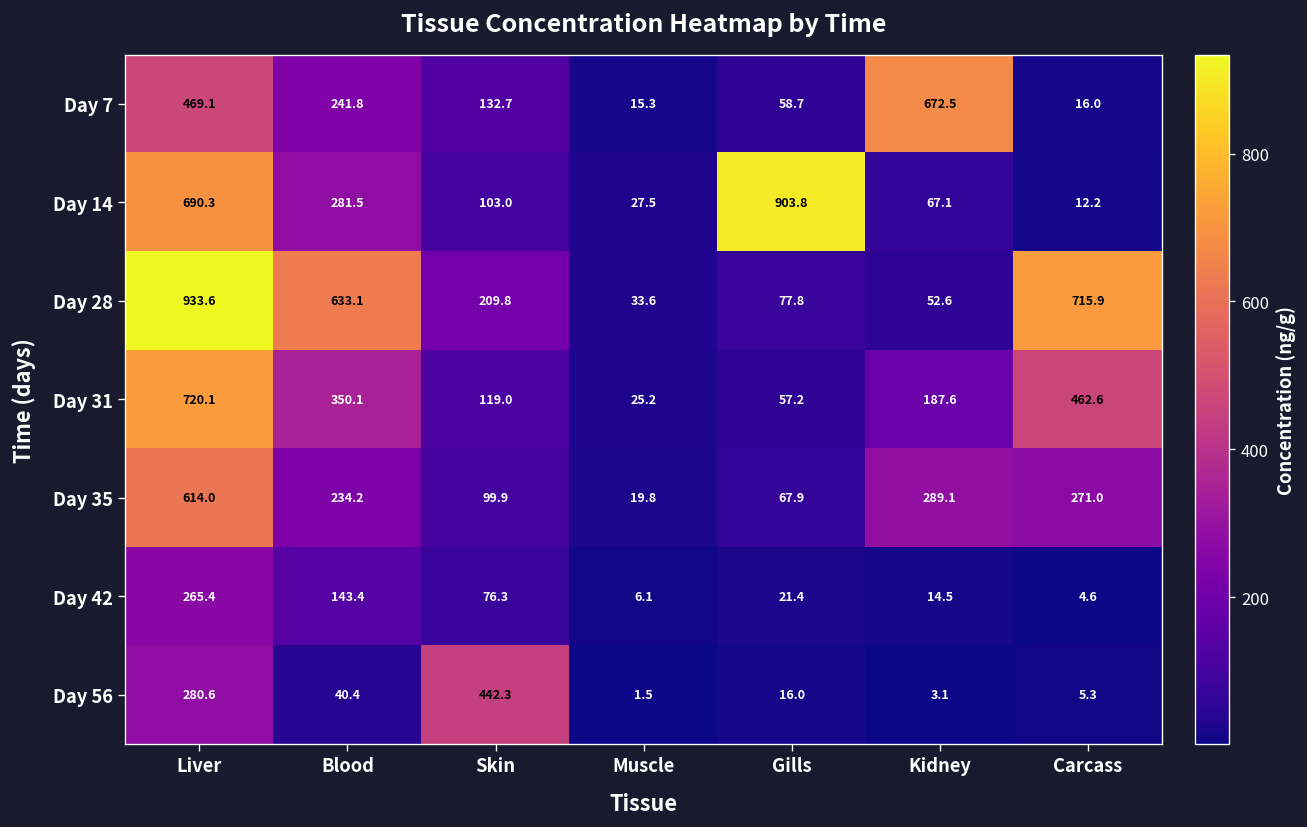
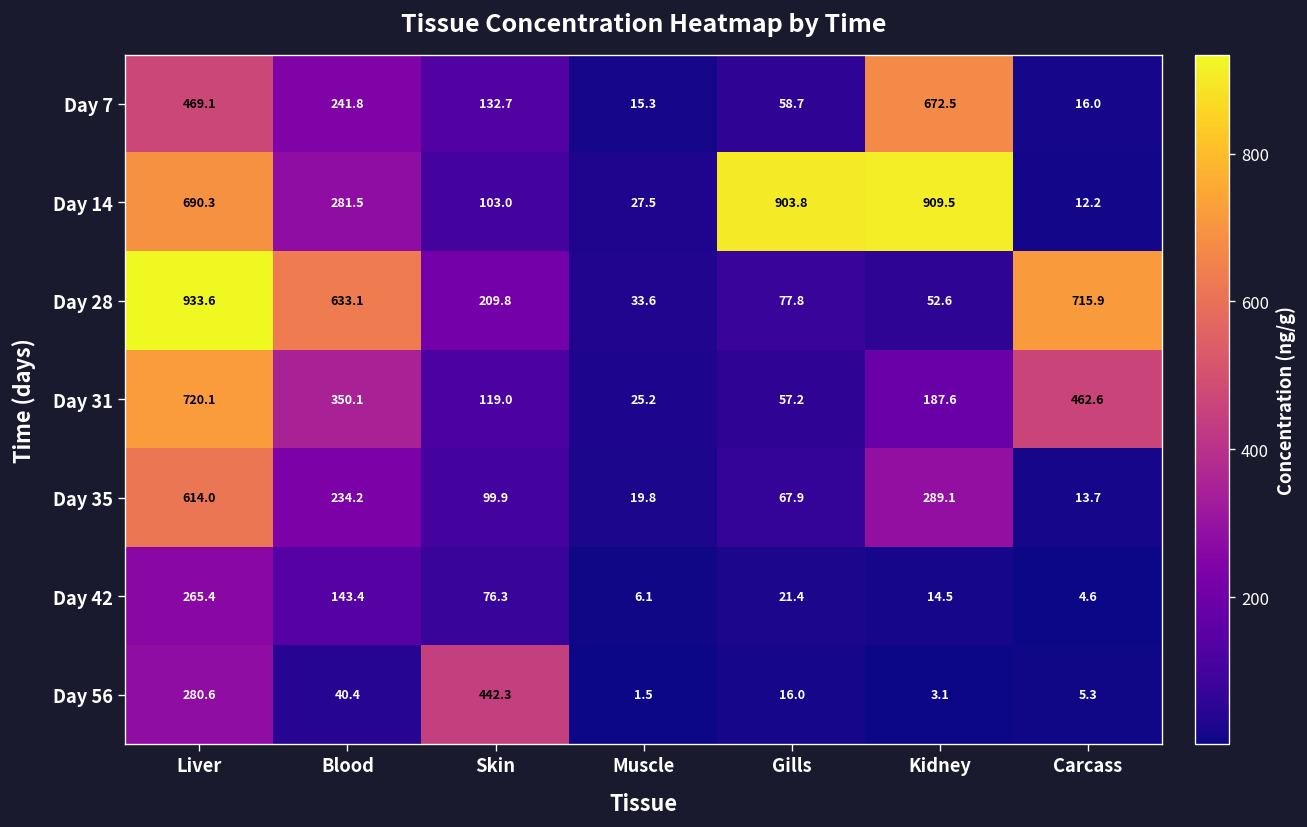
  {
    "Day 7": {
      "Liver": 469.1,
      "Blood": 241.8,
      "Skin": 132.7,
      "Muscle": 15.3,
      "Gills": 58.7,
      "Kidney": 672.5,
      "Carcass": 16.0
    },
    "Day 14": {
      "Liver": 690.3,
      "Blood": 281.5,
      "Skin": 103.0,
      "Muscle": 27.5,
      "Gills": 903.8,
-     "Kidney": 67.1,
+     "Kidney": 909.5,
      "Carcass": 12.2
    },
    "Day 28": {
      "Liver": 933.6,
      "Blood": 633.1,
      "Skin": 209.8,
      "Muscle": 33.6,
      "Gills": 77.8,
      "Kidney": 52.6,
      "Carcass": 715.9
    },
    "Day 31": {
      "Liver": 720.1,
      "Blood": 350.1,
      "Skin": 119.0,
      "Muscle": 25.2,
      "Gills": 57.2,
      "Kidney": 187.6,
      "Carcass": 462.6
    },
    "Day 35": {
      "Liver": 614.0,
      "Blood": 234.2,
      "Skin": 99.9,
      "Muscle": 19.8,
      "Gills": 67.9,
      "Kidney": 289.1,
-     "Carcass": 271.0
+     "Carcass": 13.7
    },
    "Day 42": {
      "Liver": 265.4,
      "Blood": 143.4,
      "Skin": 76.3,
      "Muscle": 6.1,
      "Gills": 21.4,
      "Kidney": 14.5,
      "Carcass": 4.6
    },
    "Day 56": {
      "Liver": 280.6,
      "Blood": 40.4,
      "Skin": 442.3,
      "Muscle": 1.5,
      "Gills": 16.0,
      "Kidney": 3.1,
      "Carcass": 5.3
    }
  }
